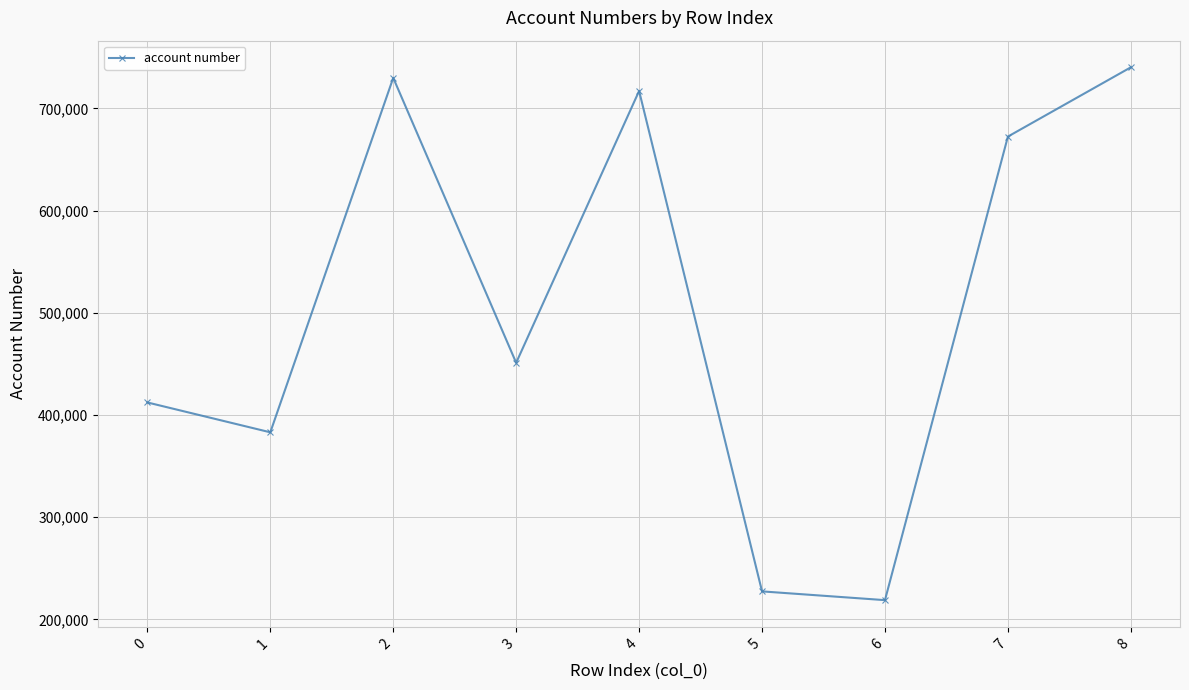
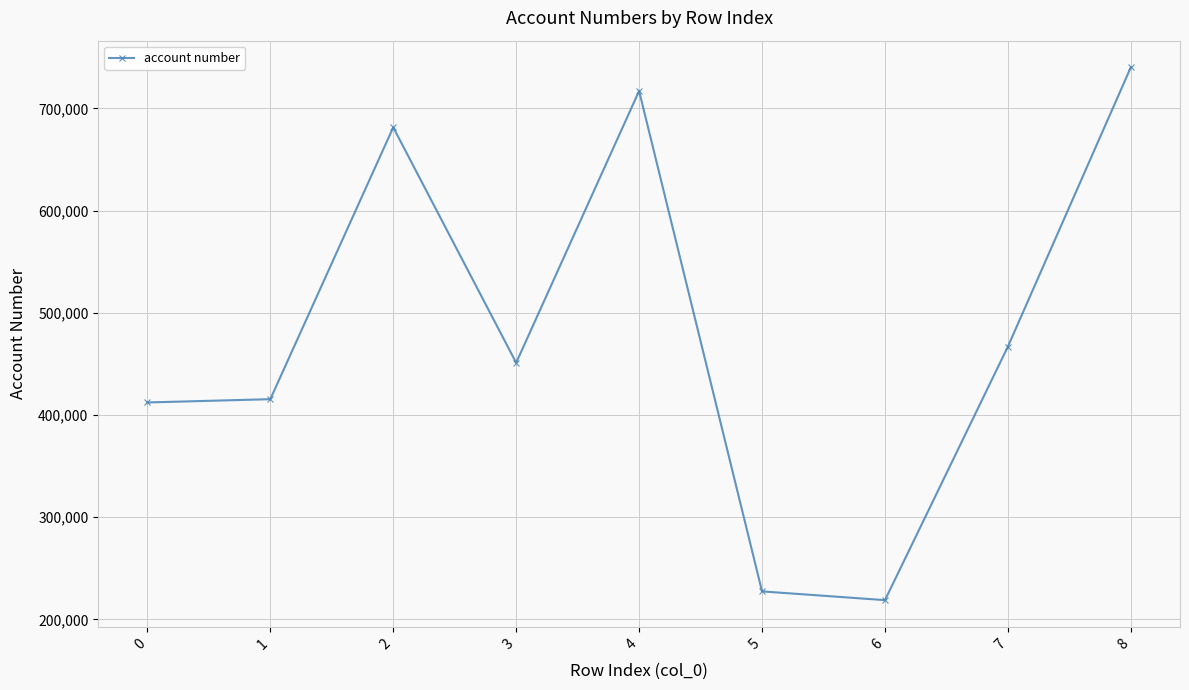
  {
    "0": "412,000",
-   "1": "383,000",
-   "2": "730,000",
+   "1": "415,000",
+   "2": "681,000",
    "3": "451,000",
    "4": "717,000",
    "5": "227,000",
    "6": "219,000",
-   "7": "672,000",
+   "7": "467,000",
    "8": "740,000"
  }
